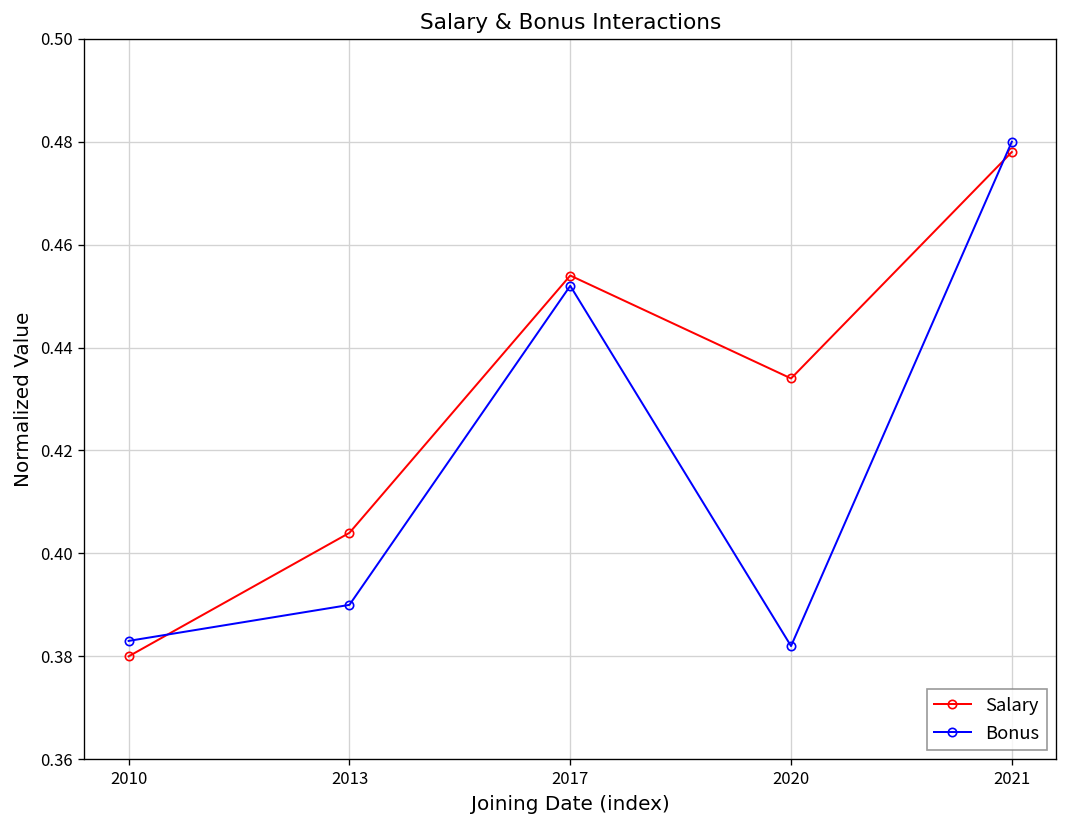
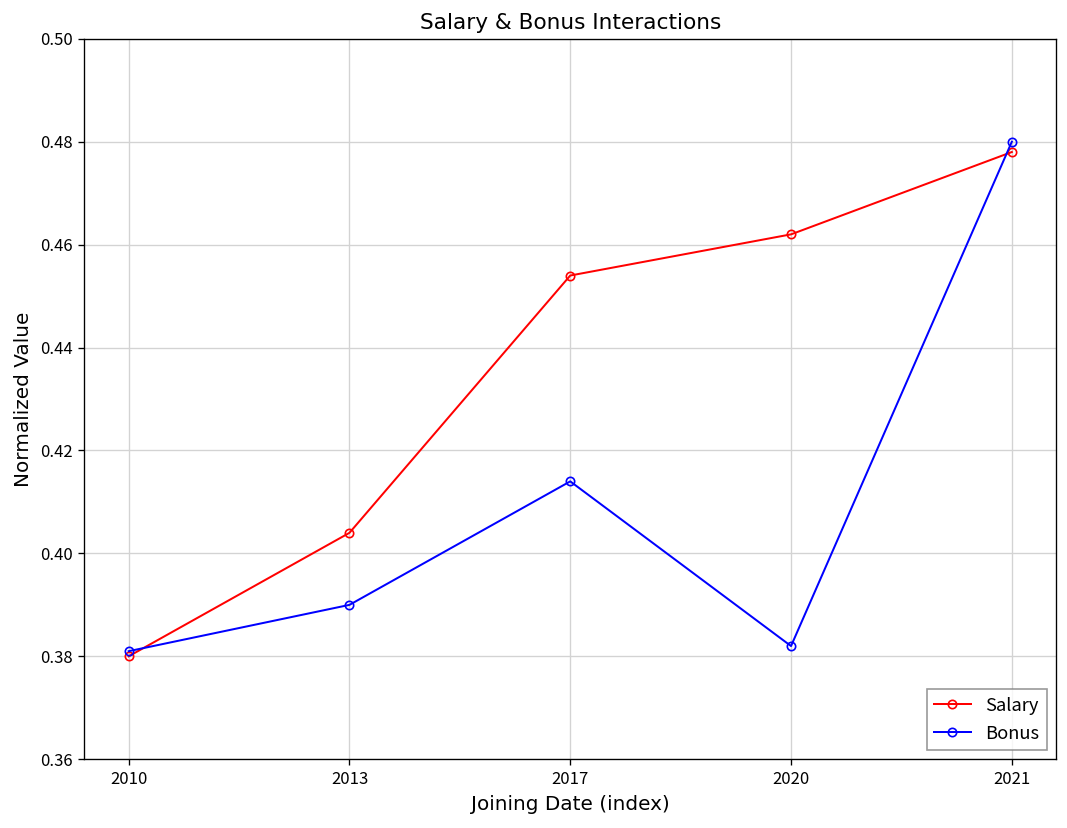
  {
    "Salary": {
      "2010": 0.380,
      "2013": 0.404,
      "2017": 0.454,
-     "2020": 0.434,
+     "2020": 0.462,
      "2021": 0.478
    },
    "Bonus": {
-     "2010": 0.383,
+     "2010": 0.381,
      "2013": 0.390,
-     "2017": 0.452,
+     "2017": 0.414,
      "2020": 0.382,
      "2021": 0.480
    }
  }
